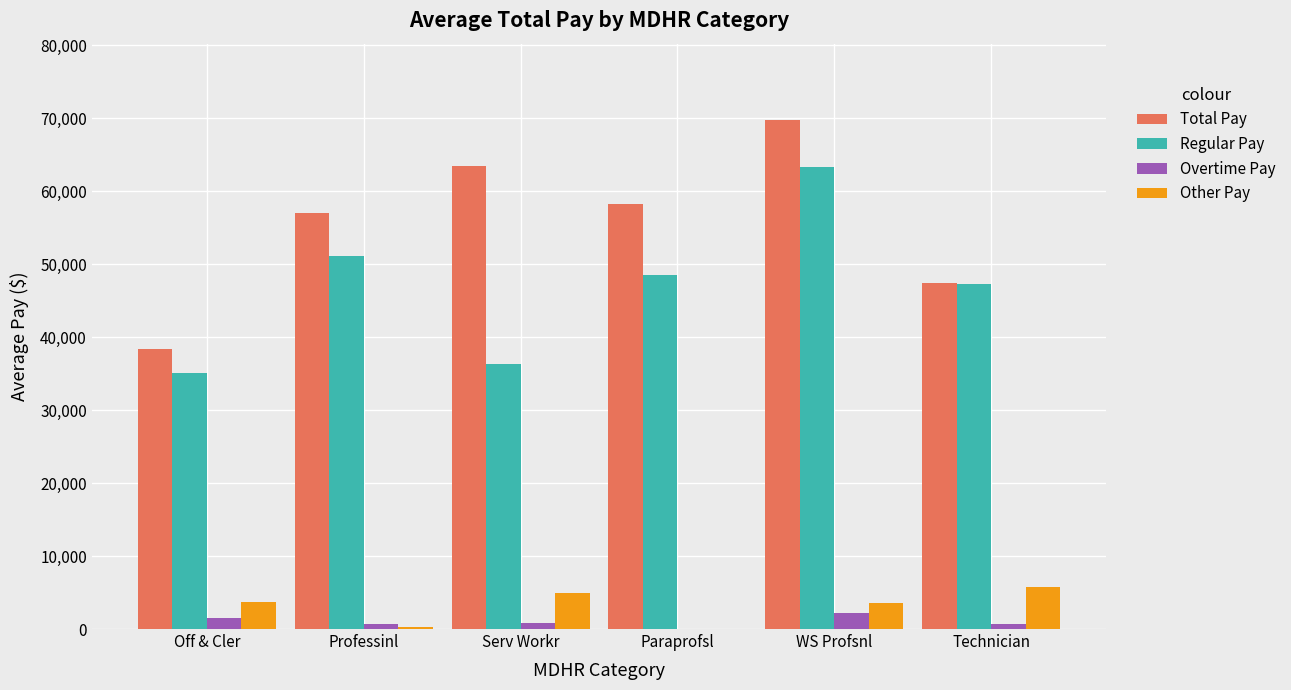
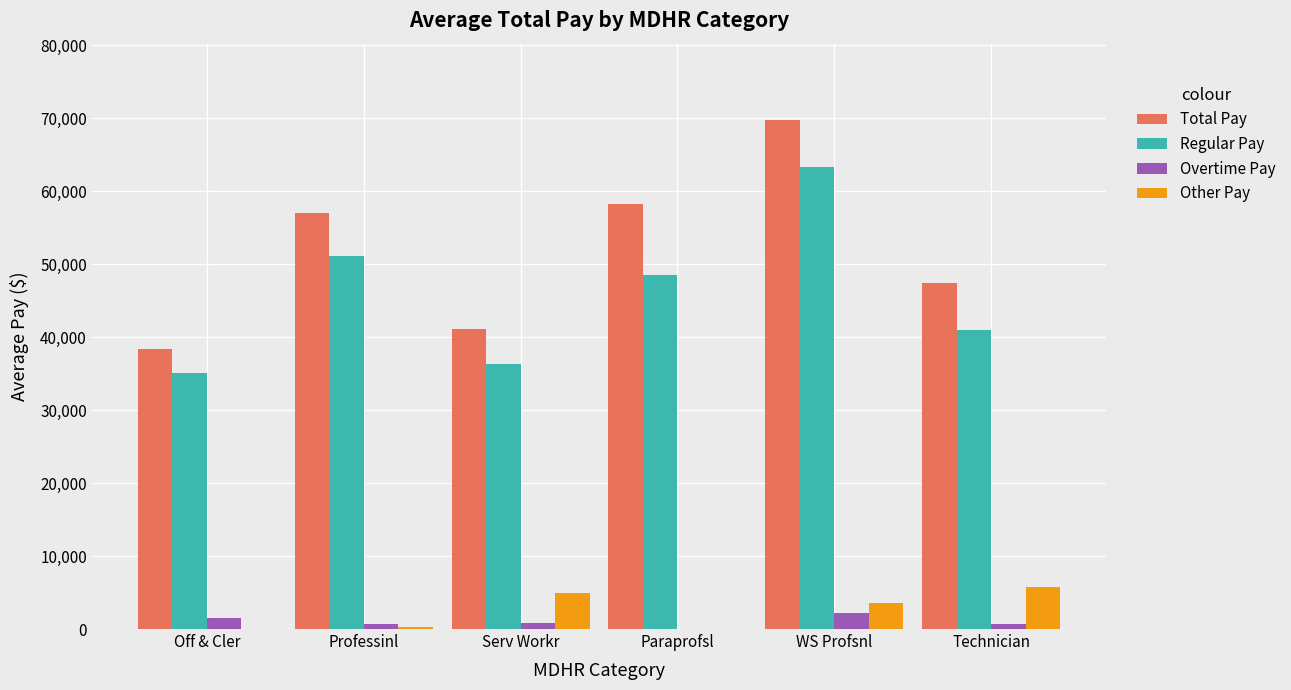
  {
    "Total Pay": {
      "Off & Cler": "38,000",
      "Professinl": "57,000",
-     "Serv Workr": "63,000",
+     "Serv Workr": "41,000",
      "Paraprofsl": "58,000",
      "WS Profsnl": "70,000",
      "Technician": "47,000"
    },
    "Regular Pay": {
      "Off & Cler": "35,000",
      "Professinl": "51,000",
      "Serv Workr": "36,000",
      "Paraprofsl": "49,000",
      "WS Profsnl": "63,000",
-     "Technician": "47,000"
+     "Technician": "41,000"
    },
    "Overtime Pay": {
      "Off & Cler": "2,000",
      "Professinl": "1,000",
      "Serv Workr": "1,000",
      "Paraprofsl": "0",
      "WS Profsnl": "2,000",
      "Technician": "1,000"
    },
    "Other Pay": {
-     "Off & Cler": "4,000",
+     "Off & Cler": "0",
      "Serv Workr": "5,000",
      "Paraprofsl": "0",
      "WS Profsnl": "4,000",
      "Technician": "6,000"
    }
  }
